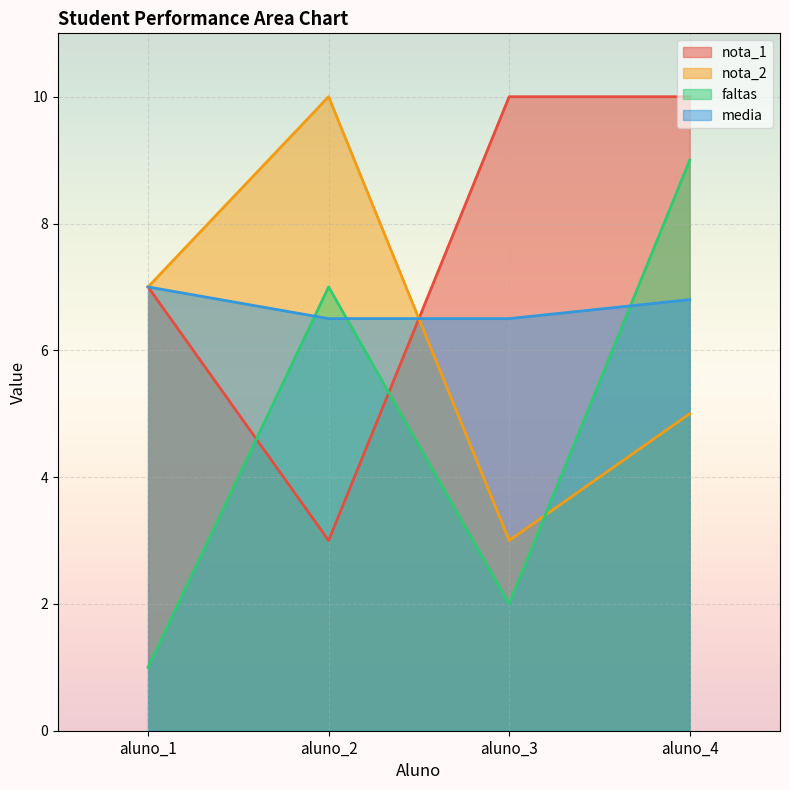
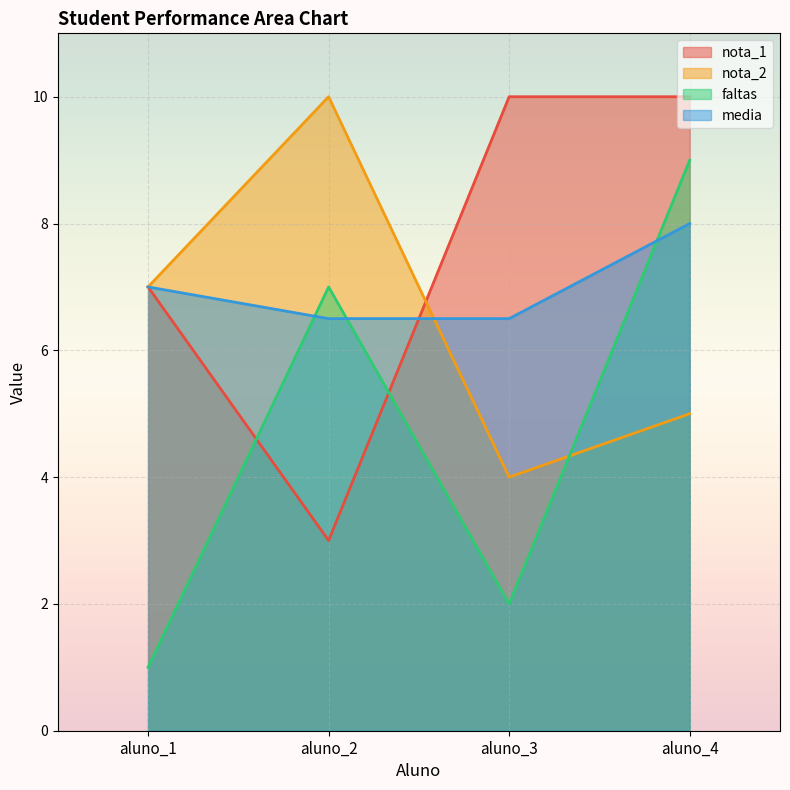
  {
    "nota_1": {
      "aluno_2": 3.0,
      "aluno_3": 10.0
    },
    "nota_2": {
      "aluno_2": 10,
-     "aluno_3": 3,
+     "aluno_3": 4,
      "aluno_4": 5
    },
    "faltas": {
      "aluno_1": 1.0,
      "aluno_2": 7.0,
      "aluno_3": 2.0,
      "aluno_4": 9.0
    },
    "media": {
      "aluno_2": 6.5,
      "aluno_3": 6.5,
-     "aluno_4": 6.8
+     "aluno_4": 8.0
    }
  }
